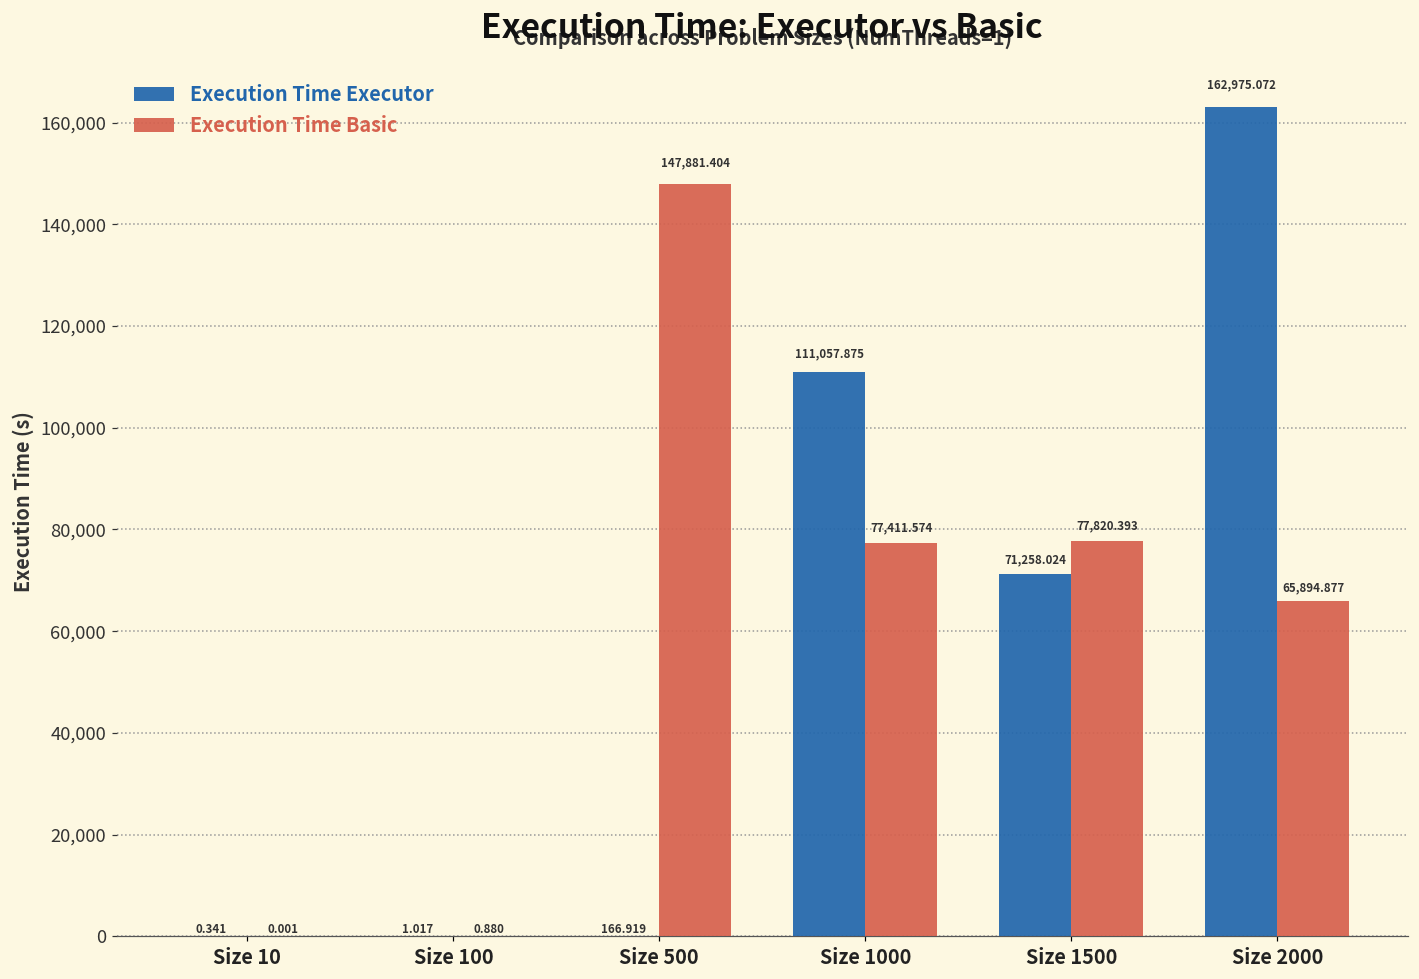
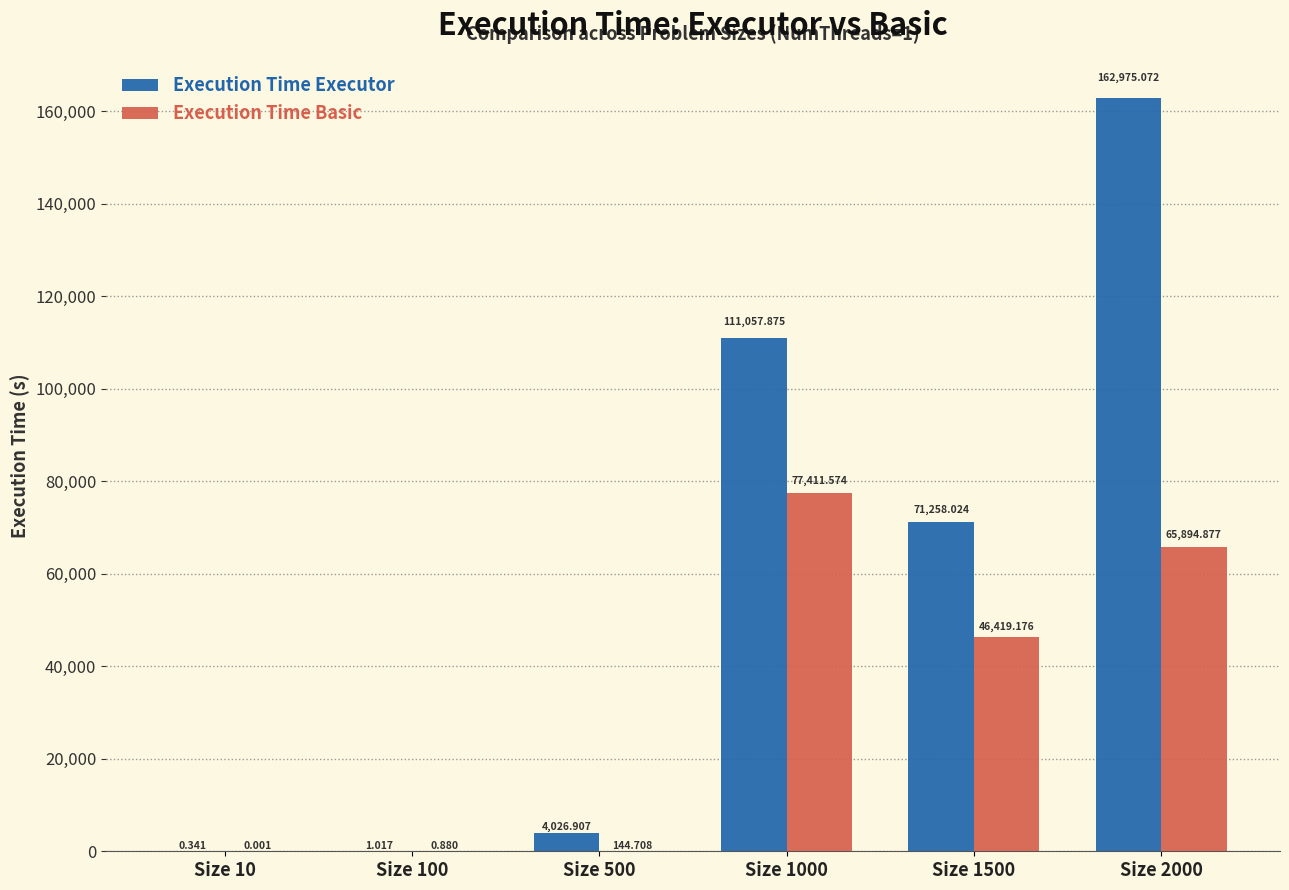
  {
    "Execution Time Executor": {
      "Size 10": "0.341",
      "Size 100": "1.017",
-     "Size 500": "166.919",
+     "Size 500": "4,026.907",
      "Size 1000": "111,057.875",
      "Size 1500": "71,258.024",
      "Size 2000": "162,975.072"
    },
    "Execution Time Basic": {
      "Size 10": "0.001",
      "Size 100": "0.880",
-     "Size 500": "147,881.404",
+     "Size 500": "144.708",
      "Size 1000": "77,411.574",
-     "Size 1500": "77,820.393",
+     "Size 1500": "46,419.176",
      "Size 2000": "65,894.877"
    }
  }
